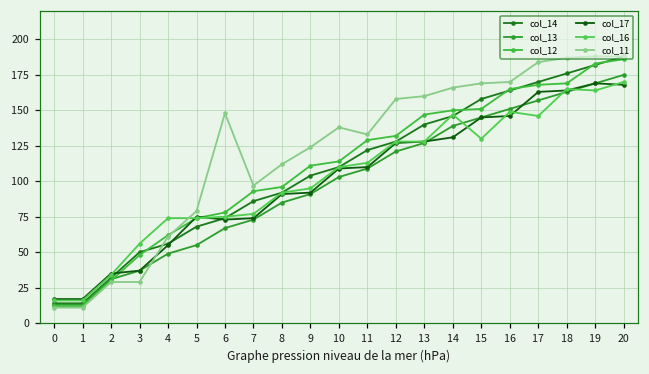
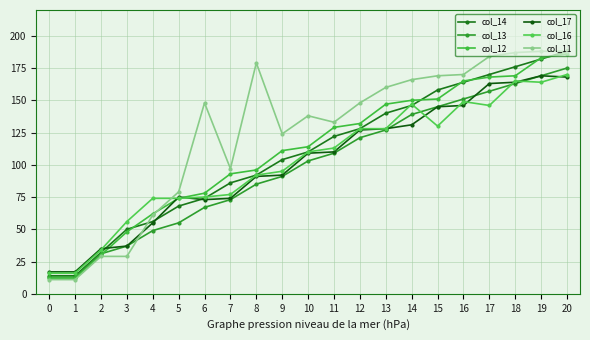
  {
    "col_11": {
      "3": 29,
      "5": 79,
      "6": 148,
      "7": 97,
-     "8": 112,
+     "8": 179,
      "9": 124,
      "10": 138,
      "11": 133,
-     "12": 158,
+     "12": 148,
      "13": 160,
      "14": 166,
      "15": 169,
      "16": 170,
      "17": 184
    }
  }
